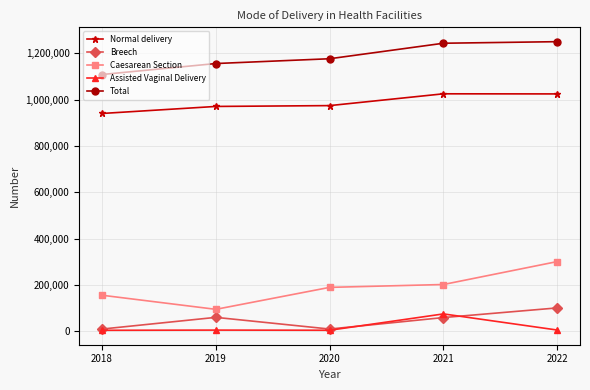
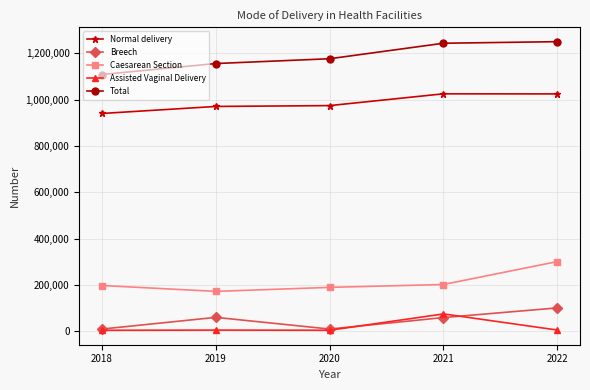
  {
    "Breech": {
      "2019": "60,000",
      "2021": "60,000",
      "2022": "100,000"
    },
    "Caesarean Section": {
-     "2018": "160,000",
-     "2019": "90,000",
+     "2018": "200,000",
+     "2019": "170,000",
      "2020": "190,000",
      "2021": "200,000",
      "2022": "300,000"
    },
    "Assisted Vaginal Delivery": {
      "2019": "0",
      "2021": "70,000",
      "2022": "0"
    }
  }
